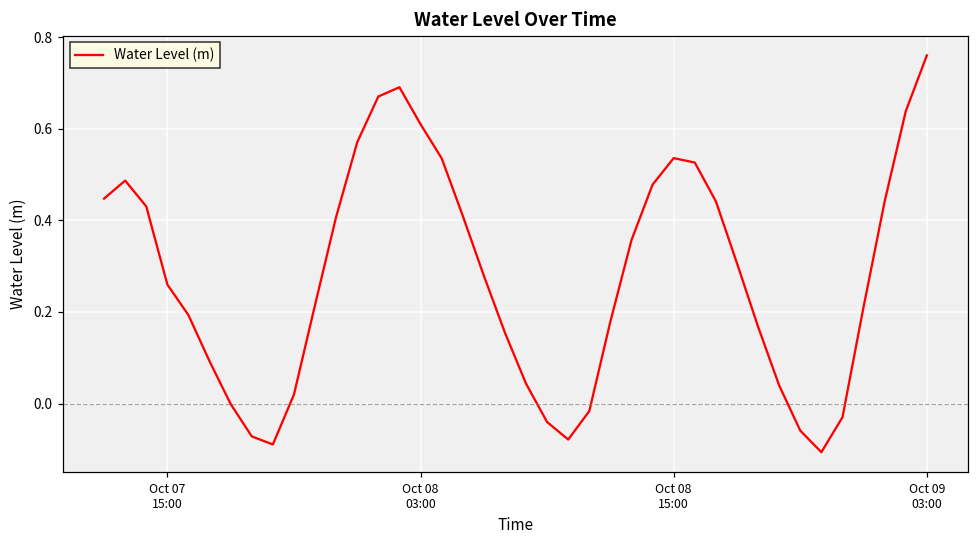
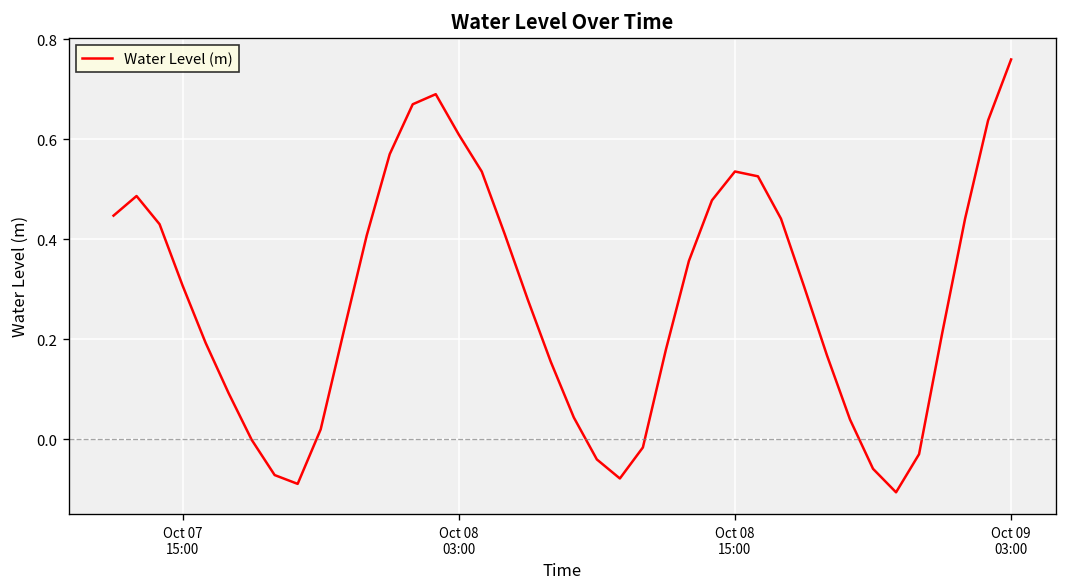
  {
-   "Oct 07 15:00": 0.26,
+   "Oct 07 15:00": 0.31,
    "Oct 08 03:00": 0.61,
    "Oct 08 15:00": 0.54,
    "Oct 09 03:00": 0.76
  }
